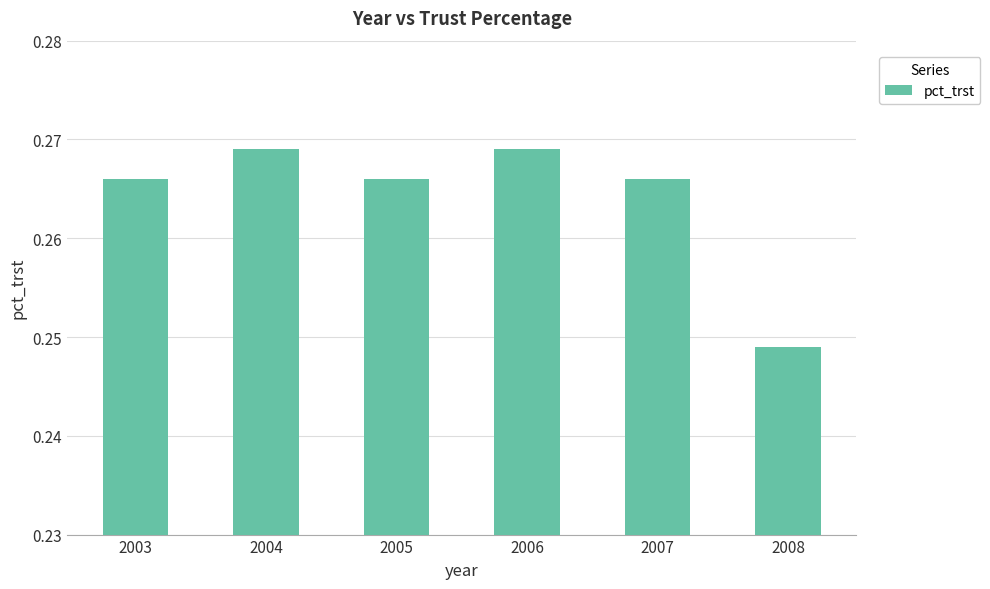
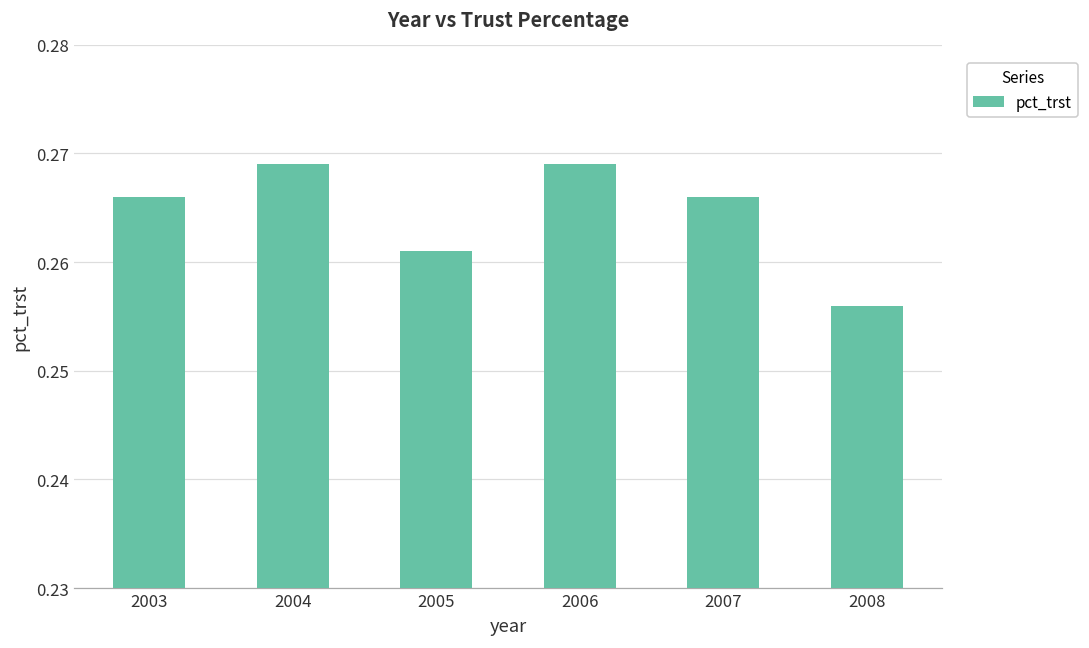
  {
    "2003": 0.266,
    "2004": 0.269,
-   "2005": 0.266,
+   "2005": 0.261,
    "2006": 0.269,
    "2007": 0.266,
-   "2008": 0.249
+   "2008": 0.256
  }
